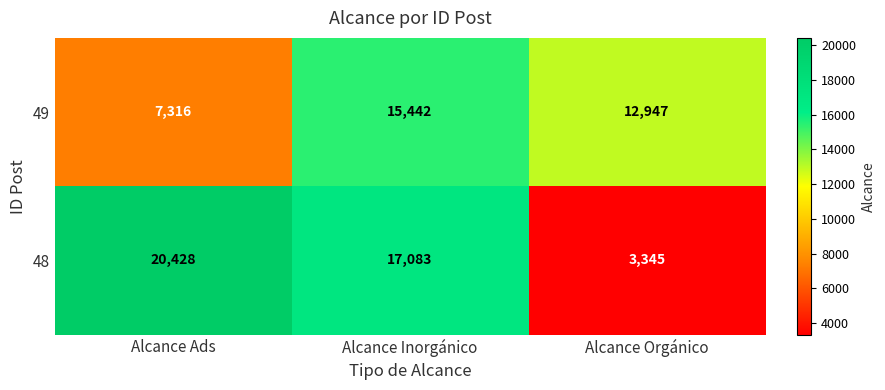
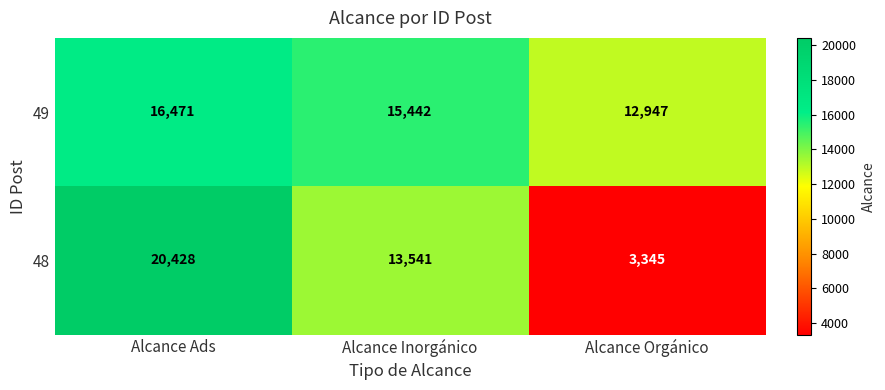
  {
    "49": {
-     "Alcance Ads": "7,316",
+     "Alcance Ads": "16,471",
      "Alcance Inorgánico": "15,442",
      "Alcance Orgánico": "12,947"
    },
    "48": {
      "Alcance Ads": "20,428",
-     "Alcance Inorgánico": "17,083",
+     "Alcance Inorgánico": "13,541",
      "Alcance Orgánico": "3,345"
    }
  }
